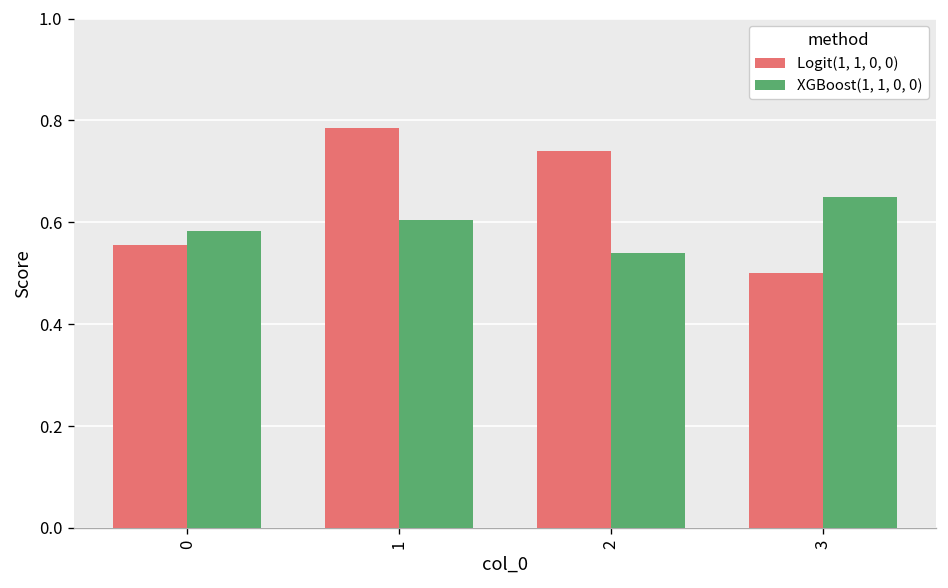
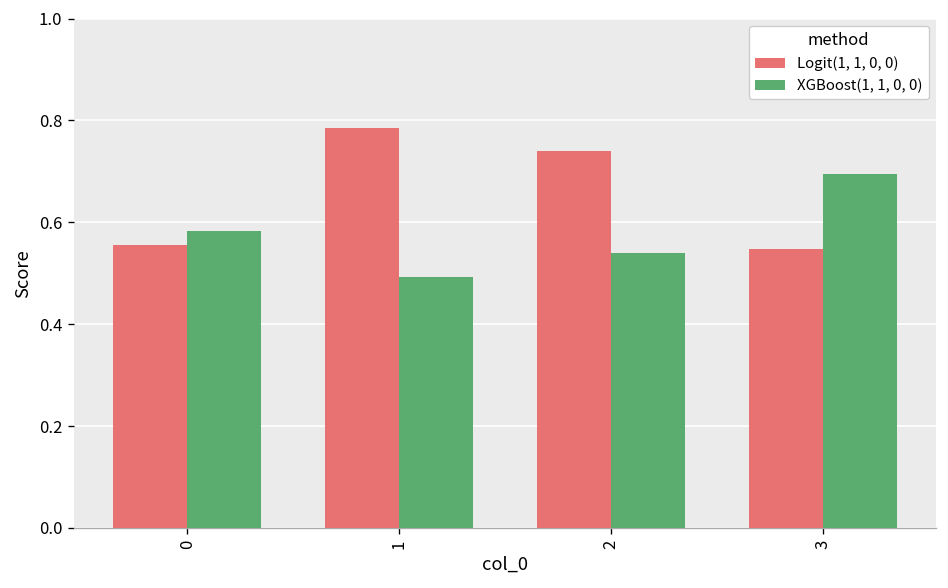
  {
    "Logit(1, 1, 0, 0)": {
      "0": 0.56,
      "1": 0.79,
      "2": 0.74,
-     "3": 0.50
+     "3": 0.55
    },
    "XGBoost(1, 1, 0, 0)": {
      "0": 0.58,
-     "1": 0.60,
+     "1": 0.49,
      "2": 0.54,
-     "3": 0.65
+     "3": 0.70
    }
  }
